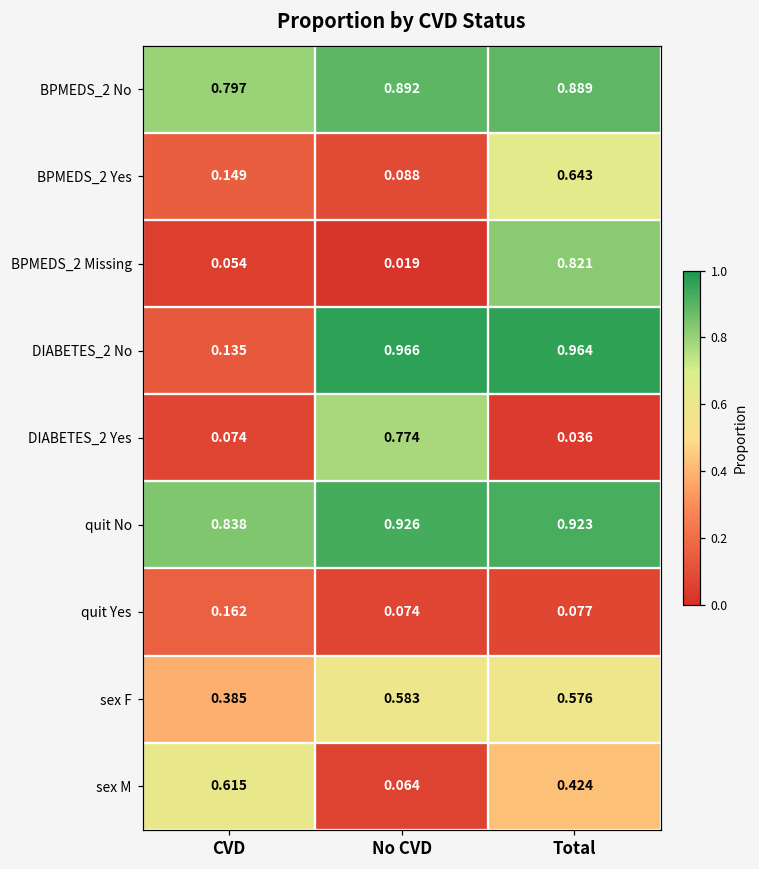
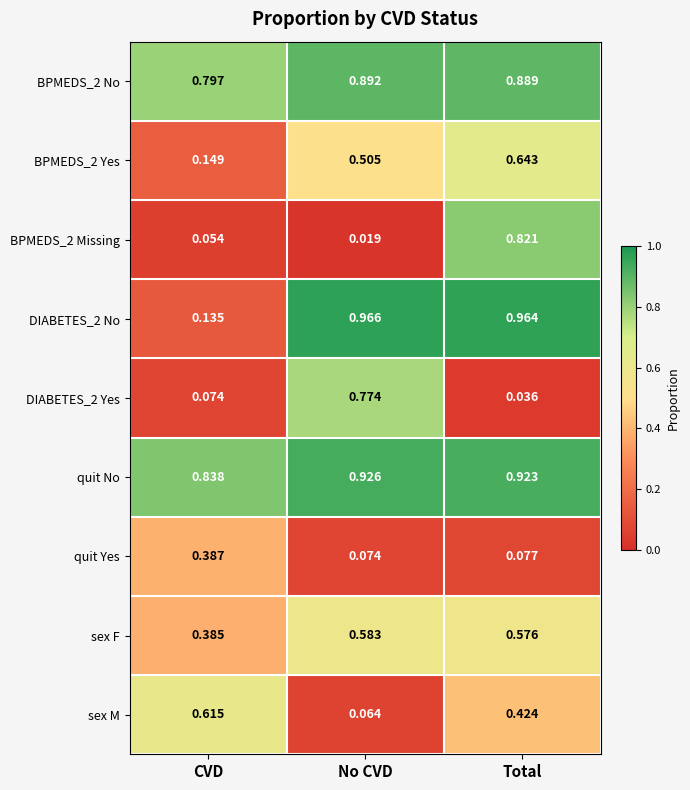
  {
    "BPMEDS_2 No": {
      "CVD": 0.797,
      "No CVD": 0.892,
      "Total": 0.889
    },
    "BPMEDS_2 Yes": {
      "CVD": 0.149,
-     "No CVD": 0.088,
+     "No CVD": 0.505,
      "Total": 0.643
    },
    "BPMEDS_2 Missing": {
      "CVD": 0.054,
      "No CVD": 0.019,
      "Total": 0.821
    },
    "DIABETES_2 No": {
      "CVD": 0.135,
      "No CVD": 0.966,
      "Total": 0.964
    },
    "DIABETES_2 Yes": {
      "CVD": 0.074,
      "No CVD": 0.774,
      "Total": 0.036
    },
    "quit No": {
      "CVD": 0.838,
      "No CVD": 0.926,
      "Total": 0.923
    },
    "quit Yes": {
-     "CVD": 0.162,
+     "CVD": 0.387,
      "No CVD": 0.074,
      "Total": 0.077
    },
    "sex F": {
      "CVD": 0.385,
      "No CVD": 0.583,
      "Total": 0.576
    },
    "sex M": {
      "CVD": 0.615,
      "No CVD": 0.064,
      "Total": 0.424
    }
  }
